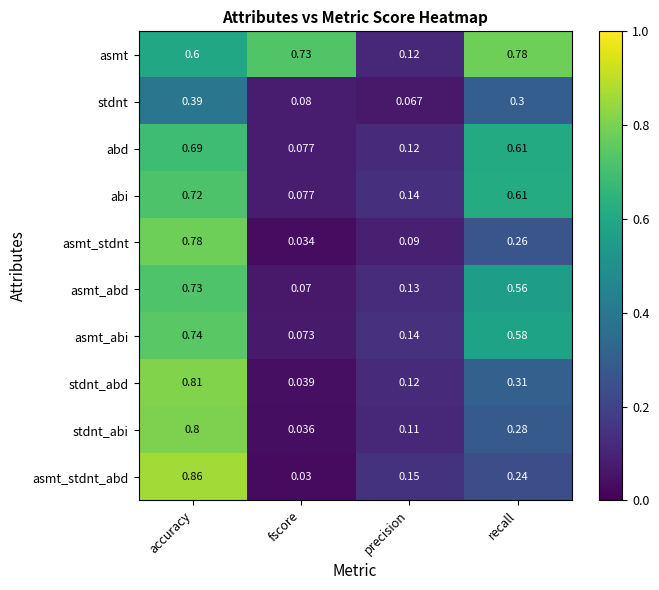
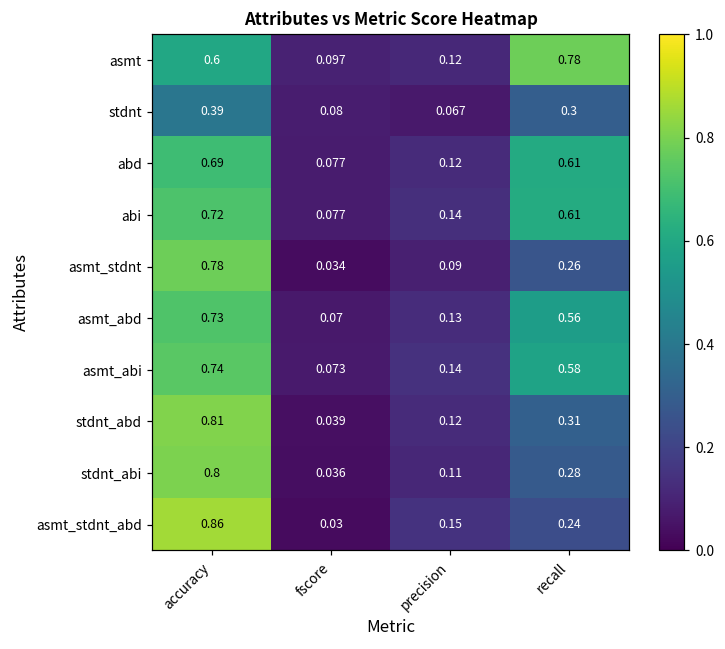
  {
    "asmt": {
      "accuracy": 0.6,
-     "fscore": 0.73,
+     "fscore": 0.097,
      "precision": 0.12,
      "recall": 0.78
    },
    "stdnt": {
      "accuracy": 0.39,
      "fscore": 0.08,
      "precision": 0.067,
      "recall": 0.3
    },
    "abd": {
      "accuracy": 0.69,
      "fscore": 0.077,
      "precision": 0.12,
      "recall": 0.61
    },
    "abi": {
      "accuracy": 0.72,
      "fscore": 0.077,
      "precision": 0.14,
      "recall": 0.61
    },
    "asmt_stdnt": {
      "accuracy": 0.78,
      "fscore": 0.034,
      "precision": 0.09,
      "recall": 0.26
    },
    "asmt_abd": {
      "accuracy": 0.73,
      "fscore": 0.07,
      "precision": 0.13,
      "recall": 0.56
    },
    "asmt_abi": {
      "accuracy": 0.74,
      "fscore": 0.073,
      "precision": 0.14,
      "recall": 0.58
    },
    "stdnt_abd": {
      "accuracy": 0.81,
      "fscore": 0.039,
      "precision": 0.12,
      "recall": 0.31
    },
    "stdnt_abi": {
      "accuracy": 0.8,
      "fscore": 0.036,
      "precision": 0.11,
      "recall": 0.28
    },
    "asmt_stdnt_abd": {
      "accuracy": 0.86,
      "fscore": 0.03,
      "precision": 0.15,
      "recall": 0.24
    }
  }
